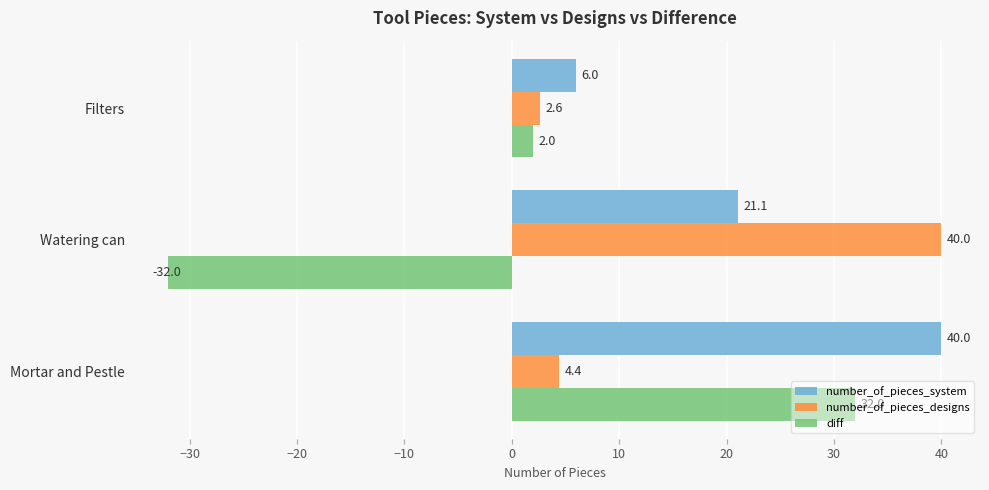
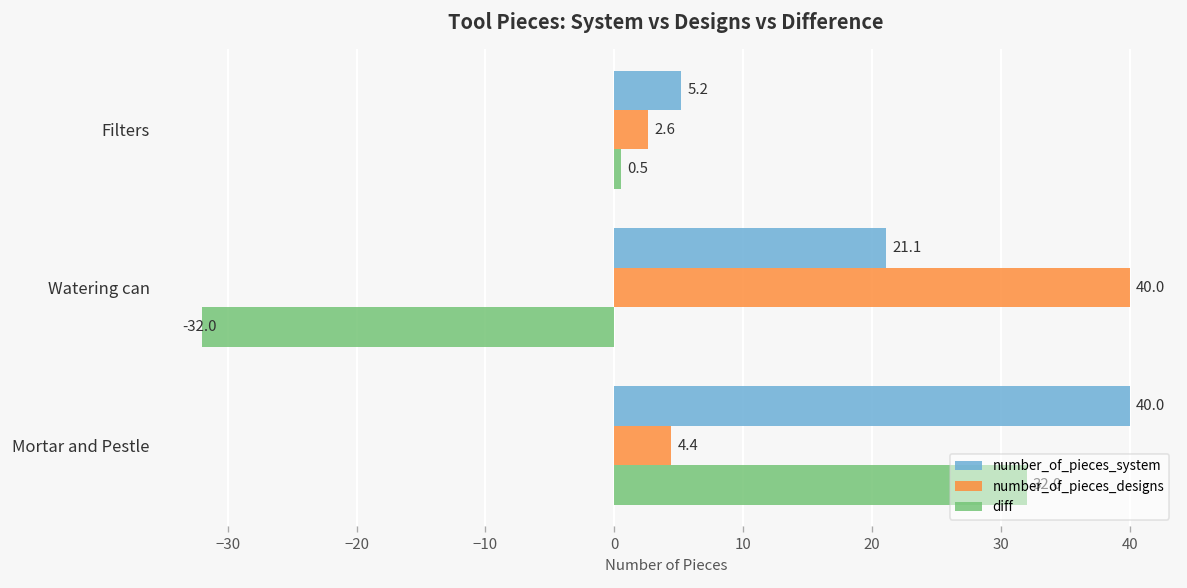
  {
    "number_of_pieces_system": {
-     "Filters": 6.0,
+     "Filters": 5.2,
      "Watering can": 21.1,
      "Mortar and Pestle": 40.0
    },
    "number_of_pieces_designs": {
      "Filters": 2.6,
      "Watering can": 40.0,
      "Mortar and Pestle": 4.4
    },
    "diff": {
-     "Filters": 2.0,
+     "Filters": 0.5,
      "Watering can": -32.0
    }
  }
